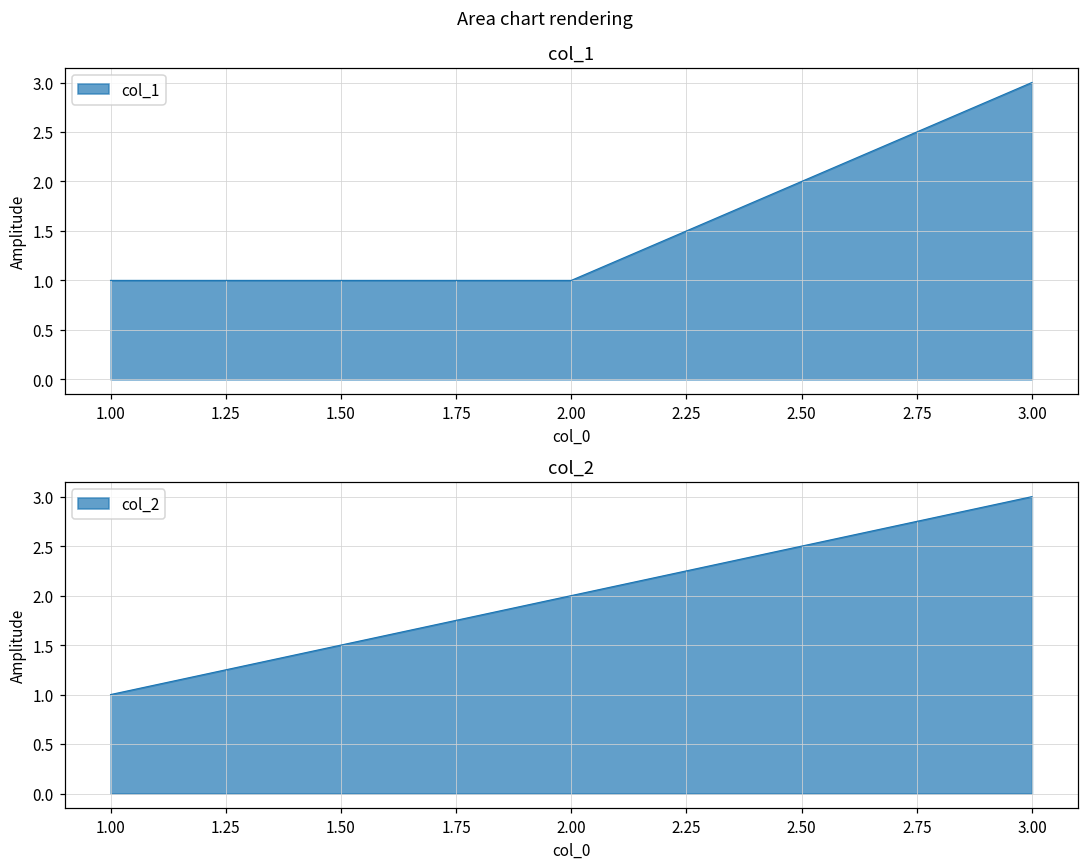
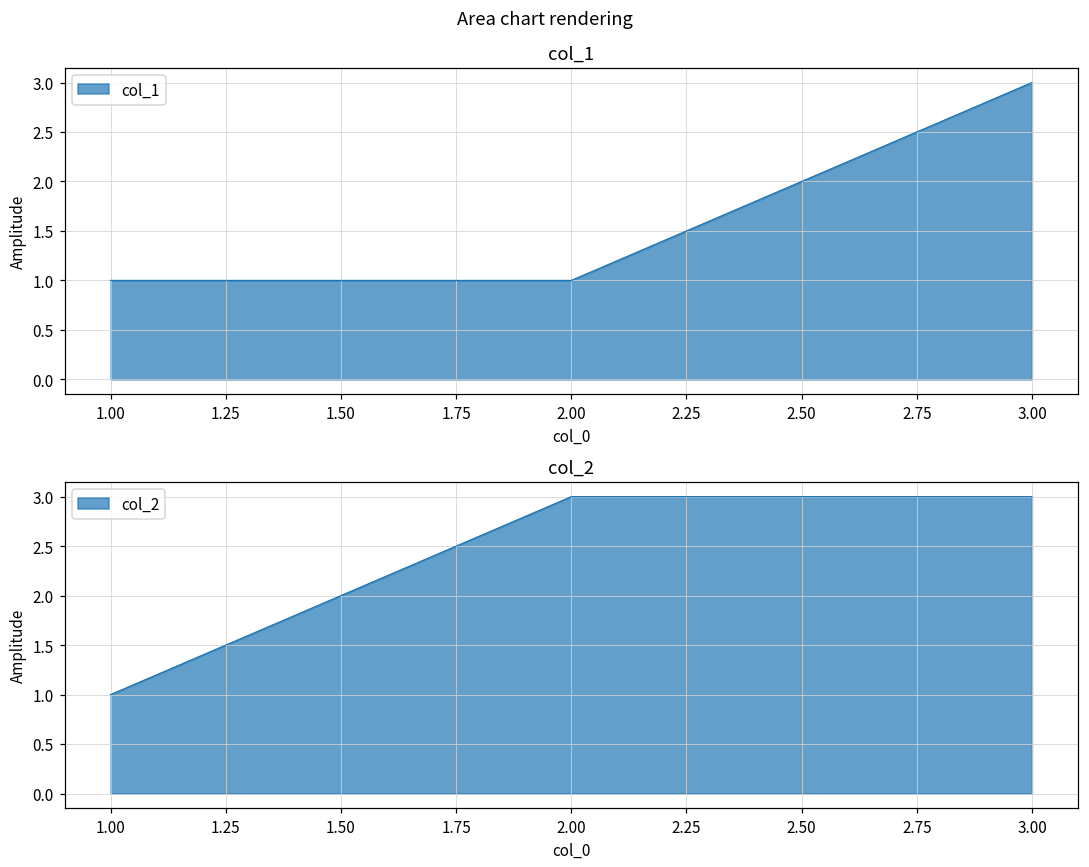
  {
    "col_1": {
      "1.00": 1.0,
      "2.00": 1.0,
      "3.00": 3.0
    },
    "col_2": {
      "1.00": 1,
-     "2.00": 2,
+     "2.00": 3,
      "3.00": 3
    }
  }
